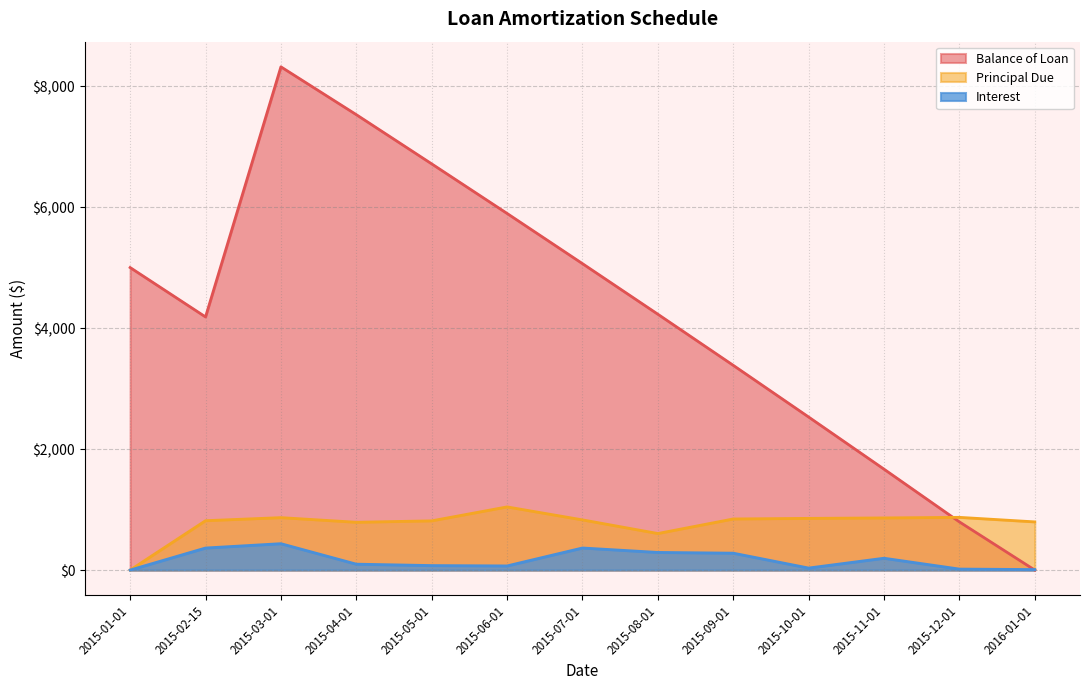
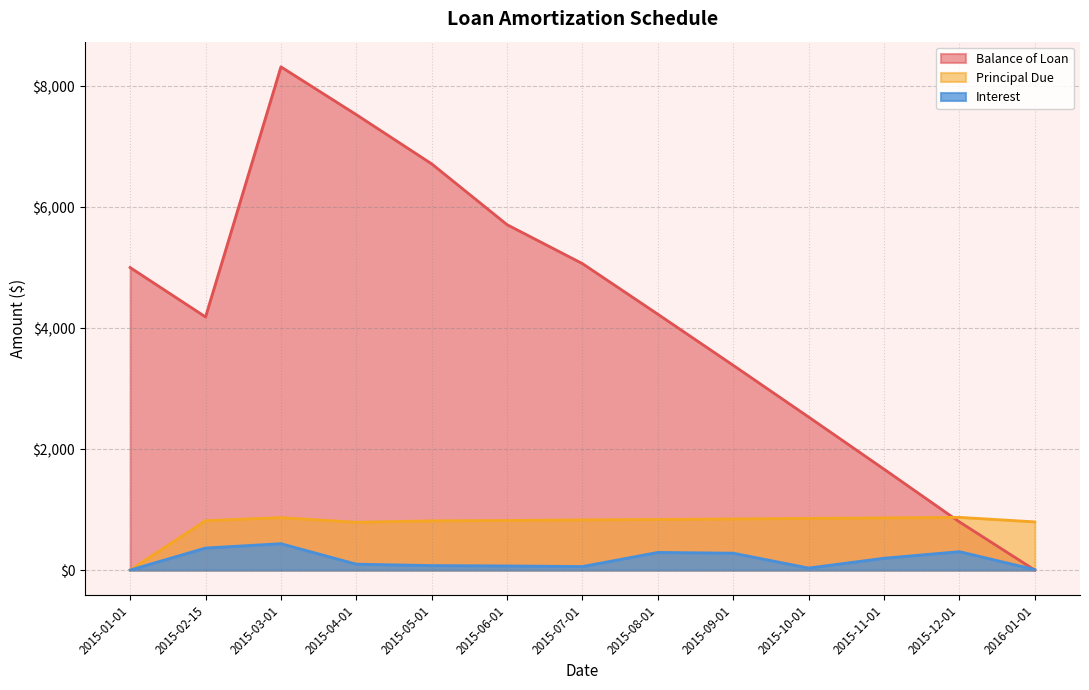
  {
    "Balance of Loan": {
      "2015-01-01": "$5,000",
      "2015-02-15": "$4,200",
      "2015-03-01": "$8,300",
      "2015-04-01": "$7,500",
      "2015-05-01": "$6,700",
-     "2015-06-01": "$5,900",
+     "2015-06-01": "$5,700",
      "2015-07-01": "$5,100",
      "2015-08-01": "$4,200",
      "2015-09-01": "$3,400",
      "2015-10-01": "$2,500",
      "2015-11-01": "$1,700",
      "2015-12-01": "$800"
    },
    "Principal Due": {
      "2015-02-15": "$800",
      "2015-03-01": "$900",
      "2015-04-01": "$800",
      "2015-05-01": "$800",
-     "2015-06-01": "$1,000",
+     "2015-06-01": "$800",
      "2015-07-01": "$800",
-     "2015-08-01": "$600",
+     "2015-08-01": "$800",
      "2015-09-01": "$800",
      "2015-10-01": "$900",
      "2015-11-01": "$900",
      "2015-12-01": "$900",
      "2016-01-01": "$800"
    },
    "Interest": {
      "2015-02-15": "$400",
      "2015-03-01": "$400",
      "2015-04-01": "$100",
      "2015-05-01": "$100",
      "2015-06-01": "$100",
-     "2015-07-01": "$400",
+     "2015-07-01": "$100",
      "2015-08-01": "$300",
      "2015-09-01": "$300",
      "2015-10-01": "$0",
      "2015-11-01": "$200",
-     "2015-12-01": "$0"
+     "2015-12-01": "$300"
    }
  }
